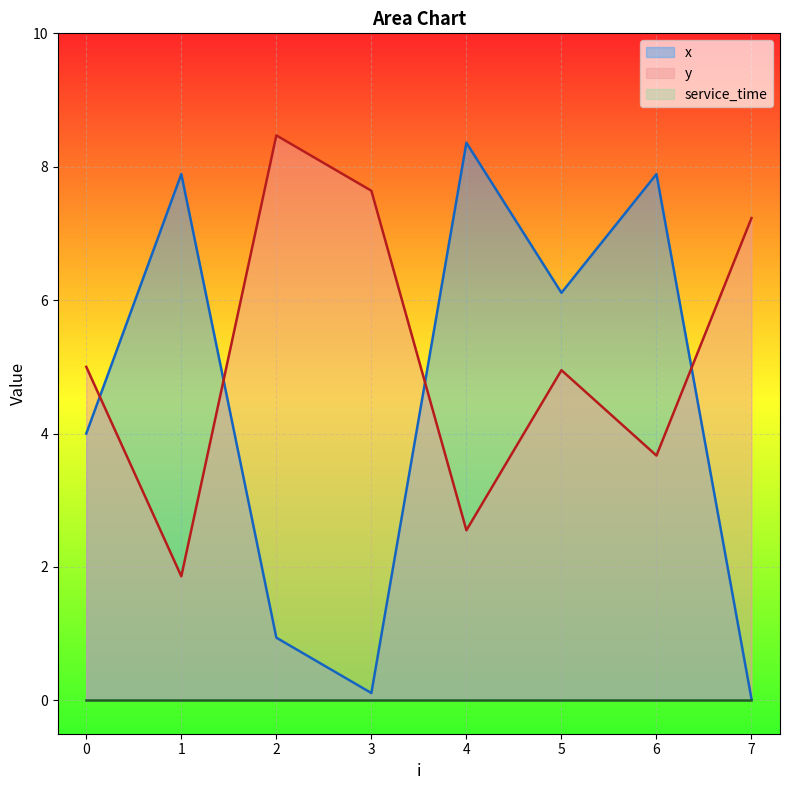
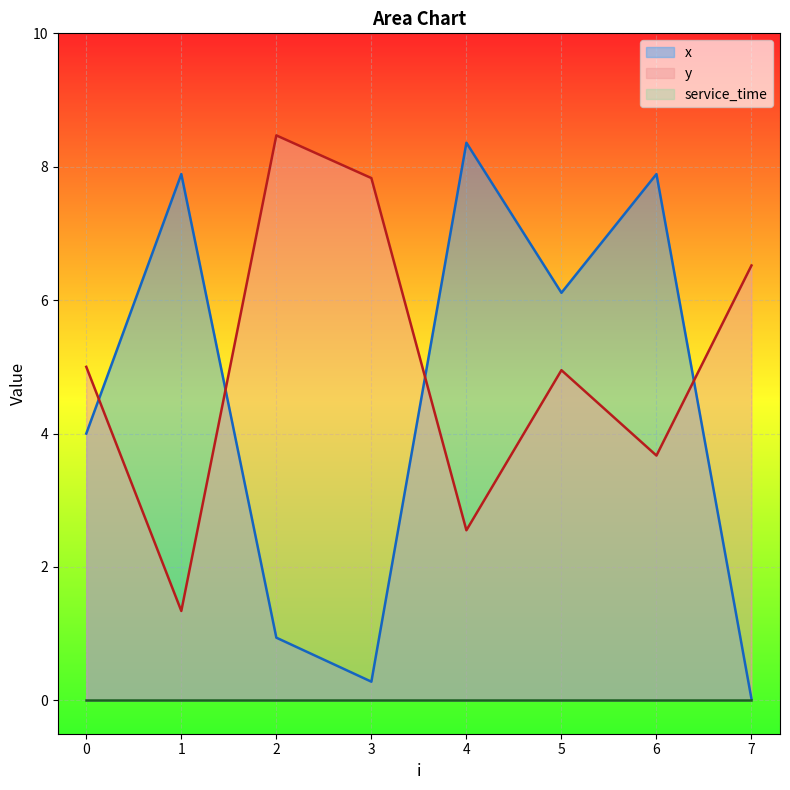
  {
    "x": {
      "0": 4.0,
      "1": 7.9,
      "2": 0.9,
-     "3": 0.1,
+     "3": 0.3,
      "4": 8.4,
      "5": 6.1,
      "6": 7.9
    },
    "y": {
      "0": 5.0,
-     "1": 1.9,
+     "1": 1.3,
      "2": 8.5,
-     "3": 7.6,
+     "3": 7.8,
      "4": 2.6,
      "5": 5.0,
      "6": 3.7,
-     "7": 7.2
+     "7": 6.5
    },
    "service_time": {
      "0": 0.0,
      "1": 0.0,
      "2": 0.0,
      "3": 0.0,
      "4": 0.0,
      "5": 0.0,
      "6": 0.0
    }
  }
